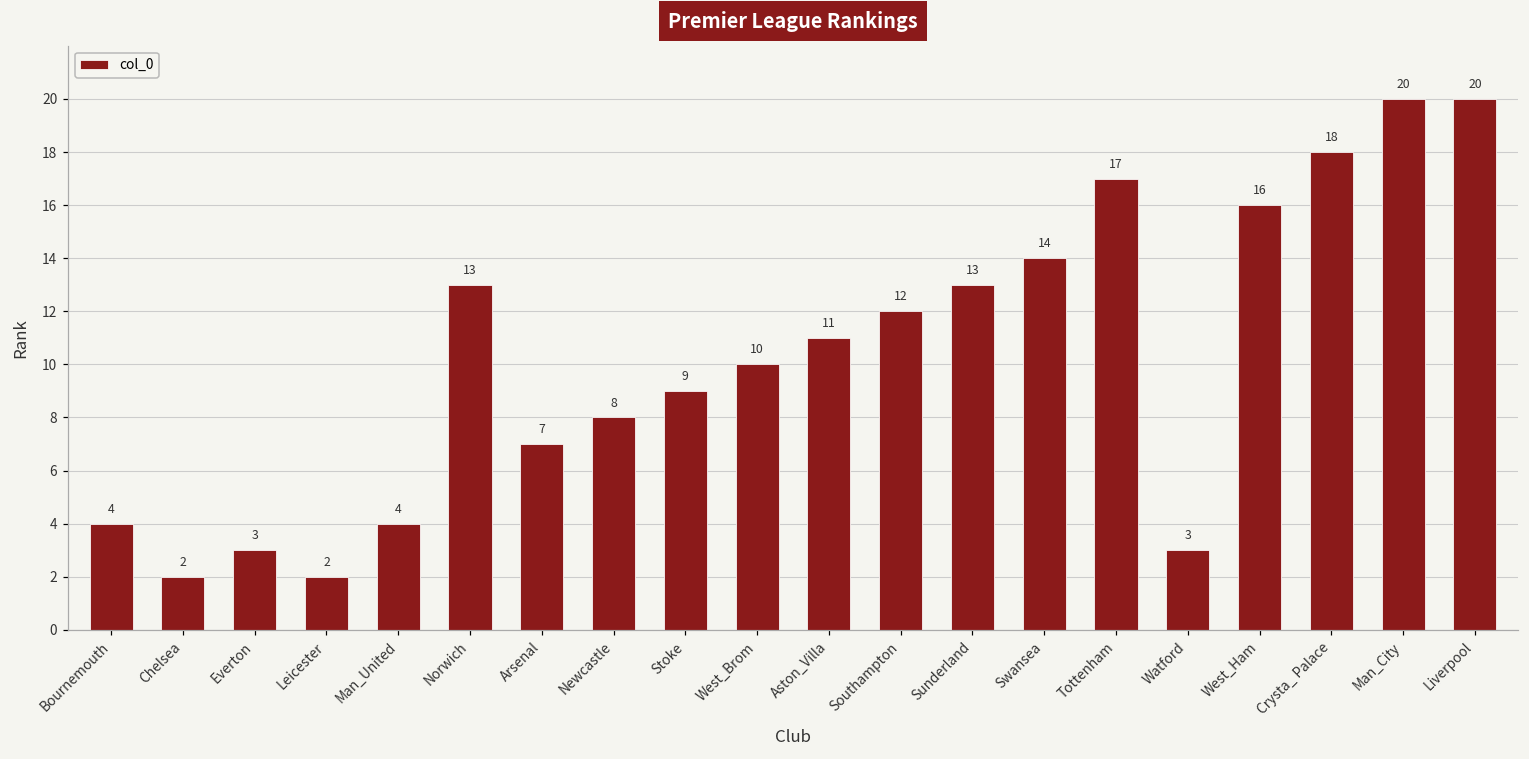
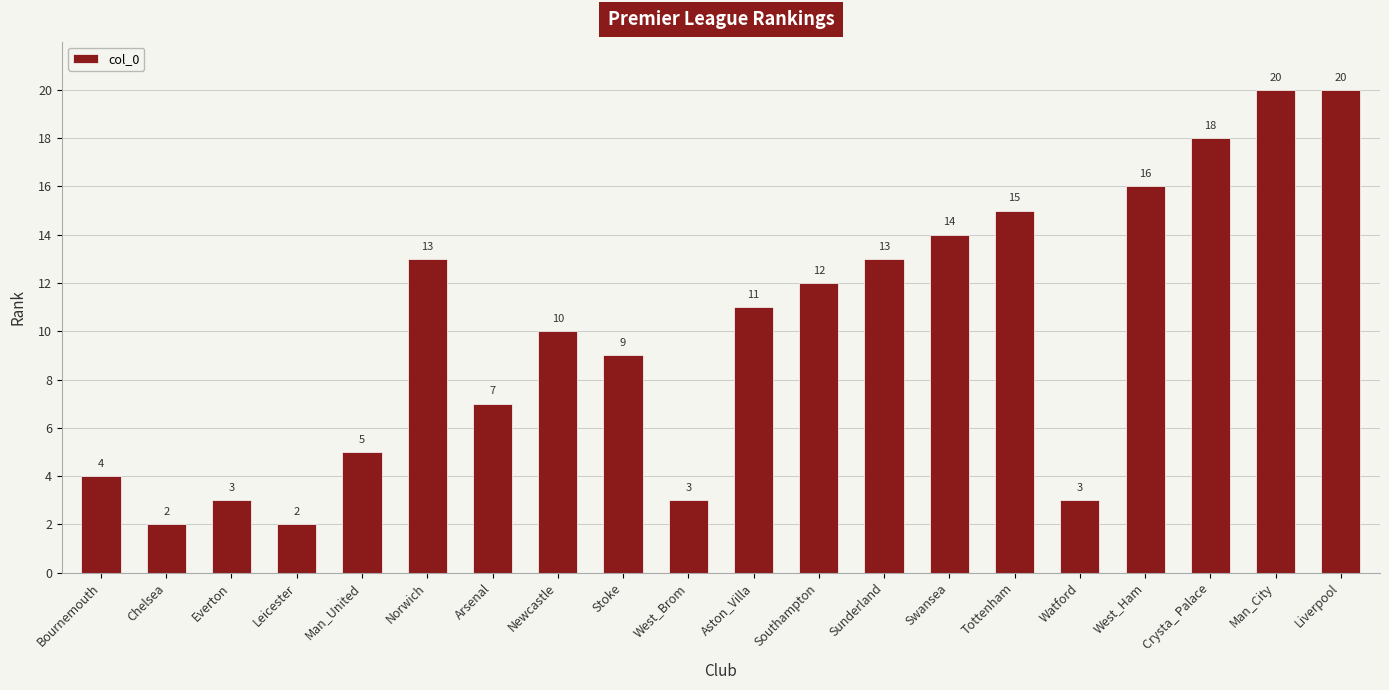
  {
    "Bournemouth": 4,
    "Chelsea": 2,
    "Everton": 3,
    "Leicester": 2,
-   "Man_United": 4,
+   "Man_United": 5,
    "Norwich": 13,
    "Arsenal": 7,
-   "Newcastle": 8,
+   "Newcastle": 10,
    "Stoke": 9,
-   "West_Brom": 10,
+   "West_Brom": 3,
    "Aston_Villa": 11,
    "Southampton": 12,
    "Sunderland": 13,
    "Swansea": 14,
-   "Tottenham": 17,
+   "Tottenham": 15,
    "Watford": 3,
    "West_Ham": 16,
    "Crysta_ Palace": 18,
    "Man_City": 20,
    "Liverpool": 20
  }
